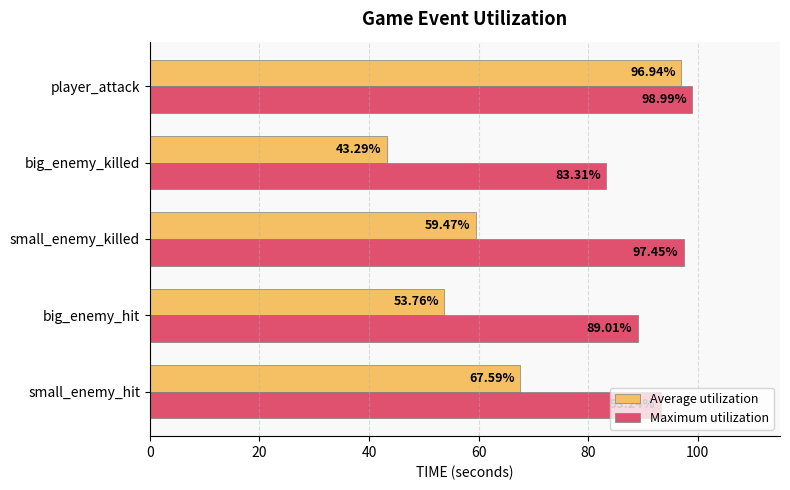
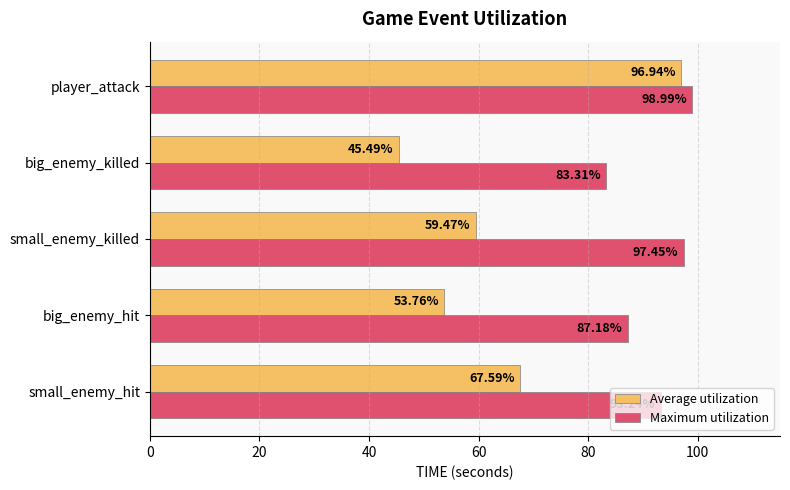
  {
    "Average utilization": {
      "player_attack": "96.94%",
-     "big_enemy_killed": "43.29%",
+     "big_enemy_killed": "45.49%",
      "small_enemy_killed": "59.47%",
      "big_enemy_hit": "53.76%",
      "small_enemy_hit": "67.59%"
    },
    "Maximum utilization": {
      "player_attack": "98.99%",
      "big_enemy_killed": "83.31%",
      "small_enemy_killed": "97.45%",
-     "big_enemy_hit": "89.01%"
+     "big_enemy_hit": "87.18%"
    }
  }
